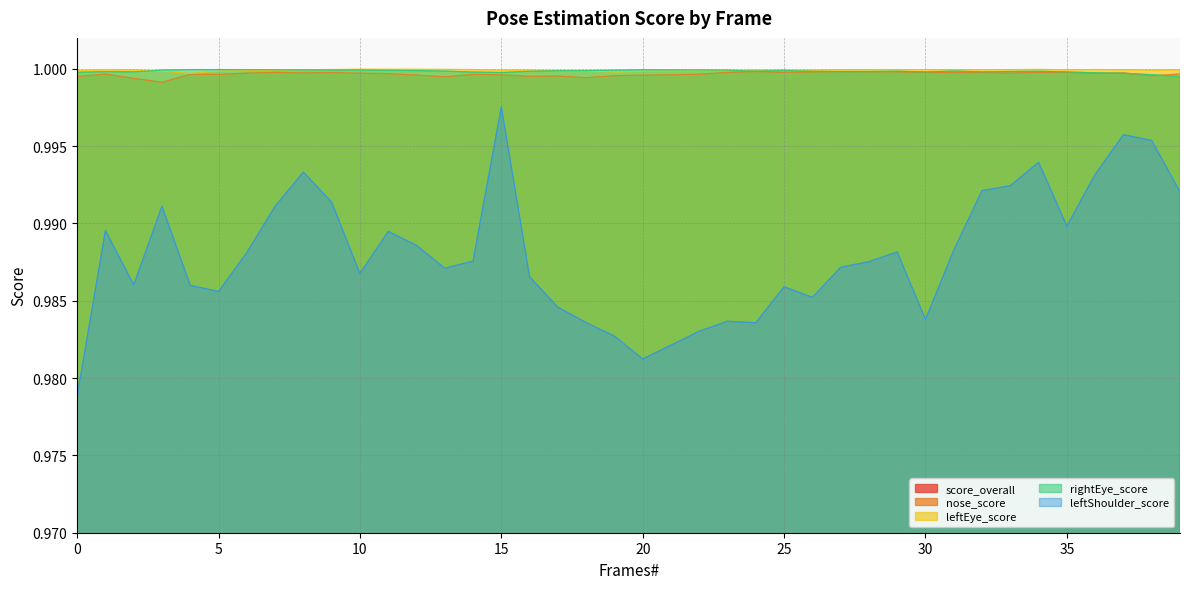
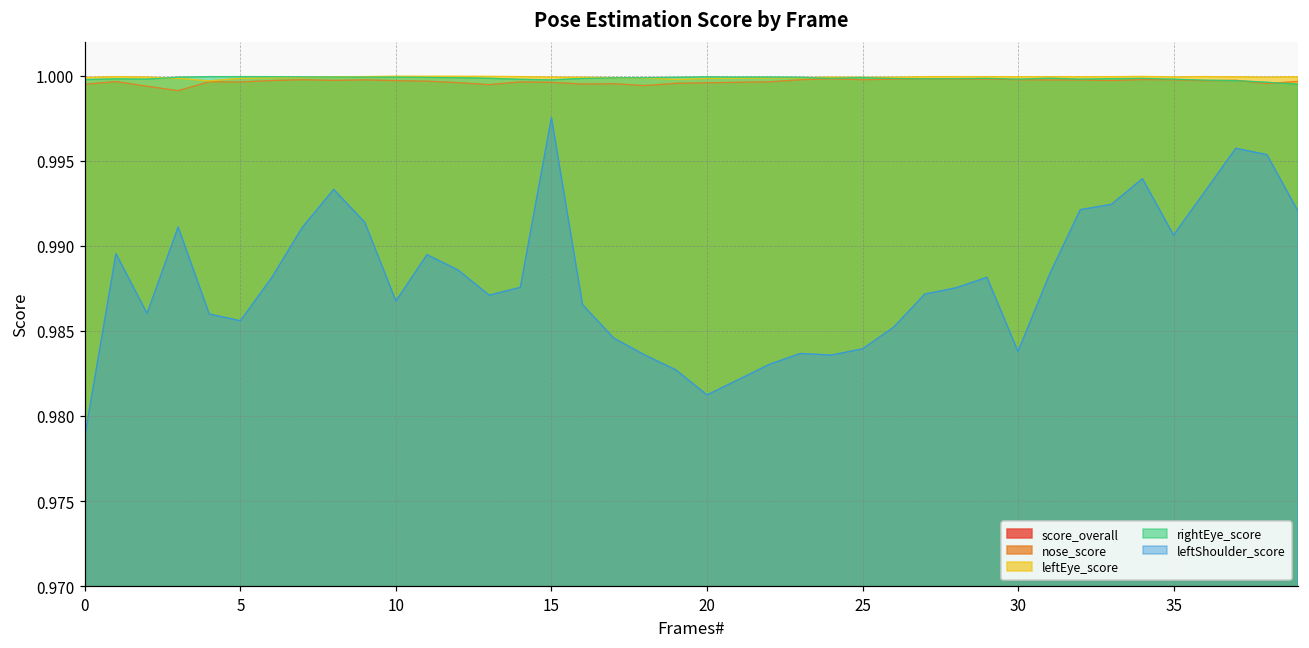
  {
    "leftShoulder_score": {
      "0": 0.9788,
      "5": 0.9856,
      "10": 0.9868,
      "15": 0.9975,
      "20": 0.9812,
-     "25": 0.9859,
+     "25": 0.9839,
      "30": 0.9838,
-     "35": 0.9898
+     "35": 0.9906
    }
  }
